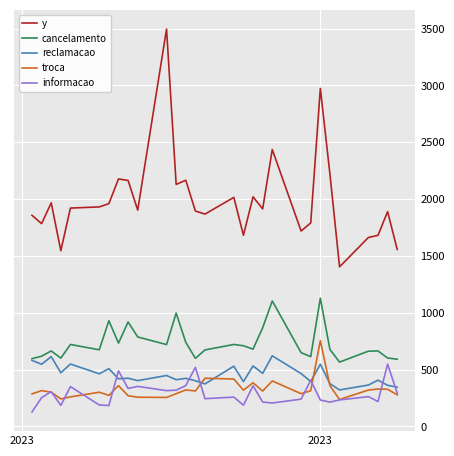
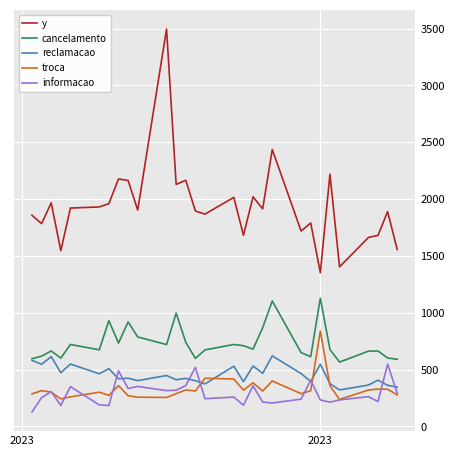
  {
    "y": {
-     "2023": 2970
+     "2023": 1350
    },
    "cancelamento": {
      "2023": 1130
    },
    "reclamacao": {
      "2023": 550
    },
    "troca": {
-     "2023": 760
+     "2023": 840
    },
    "informacao": {
      "2023": 230
    }
  }
